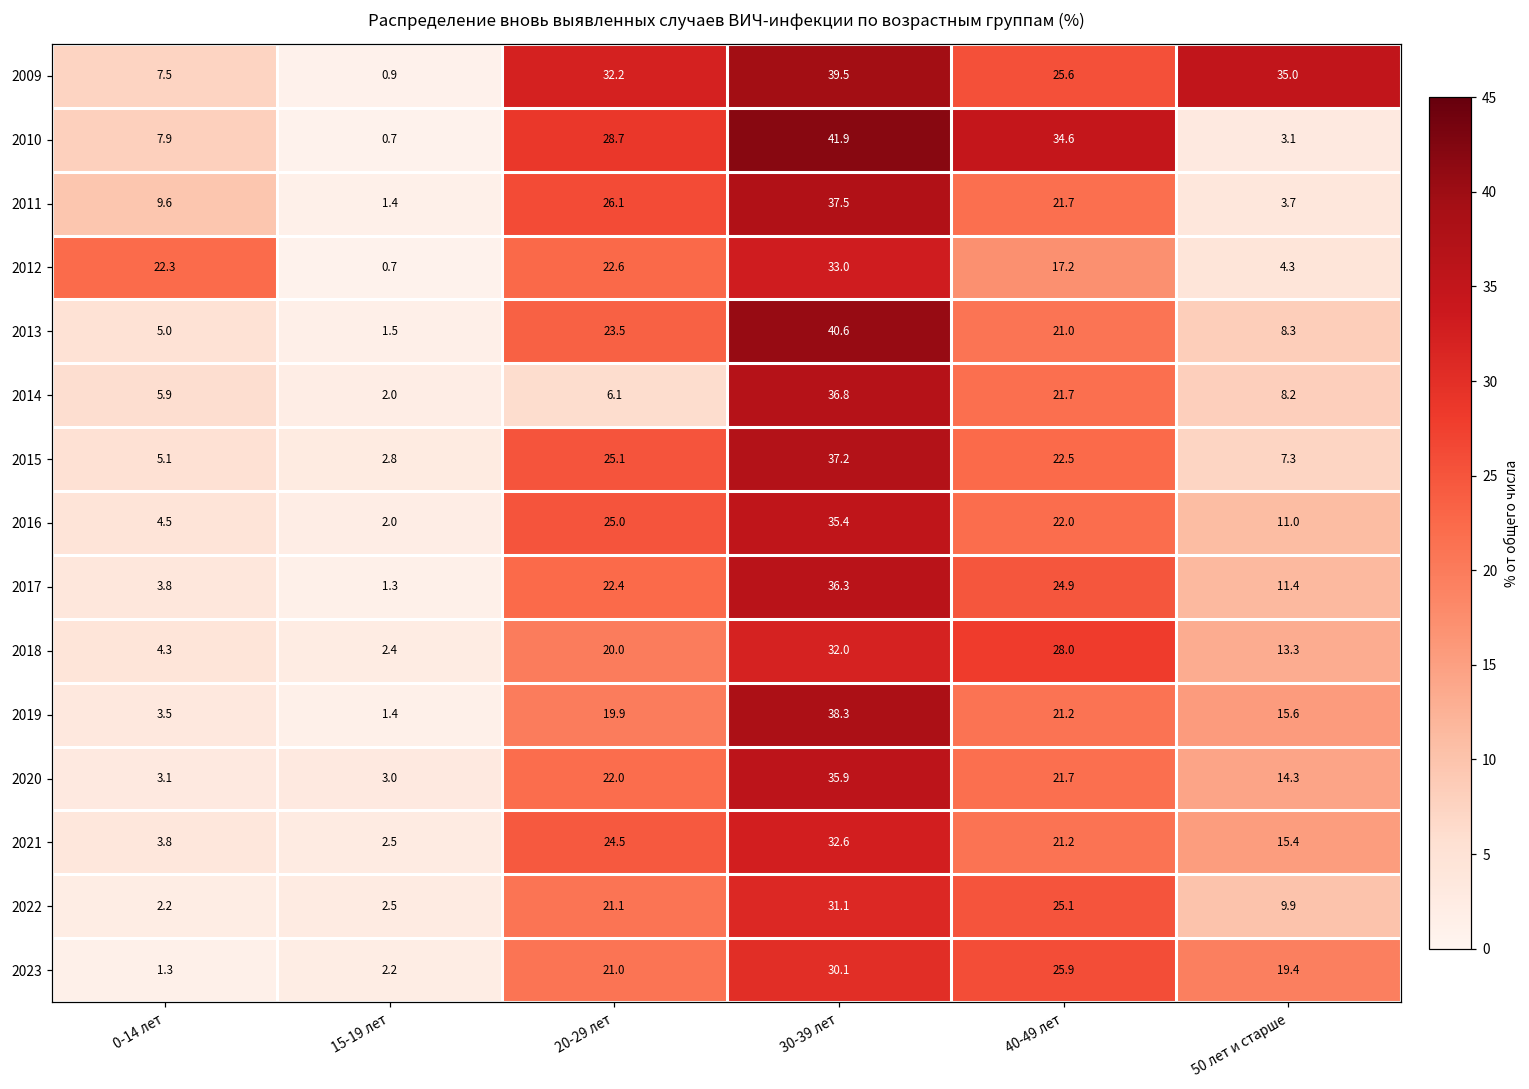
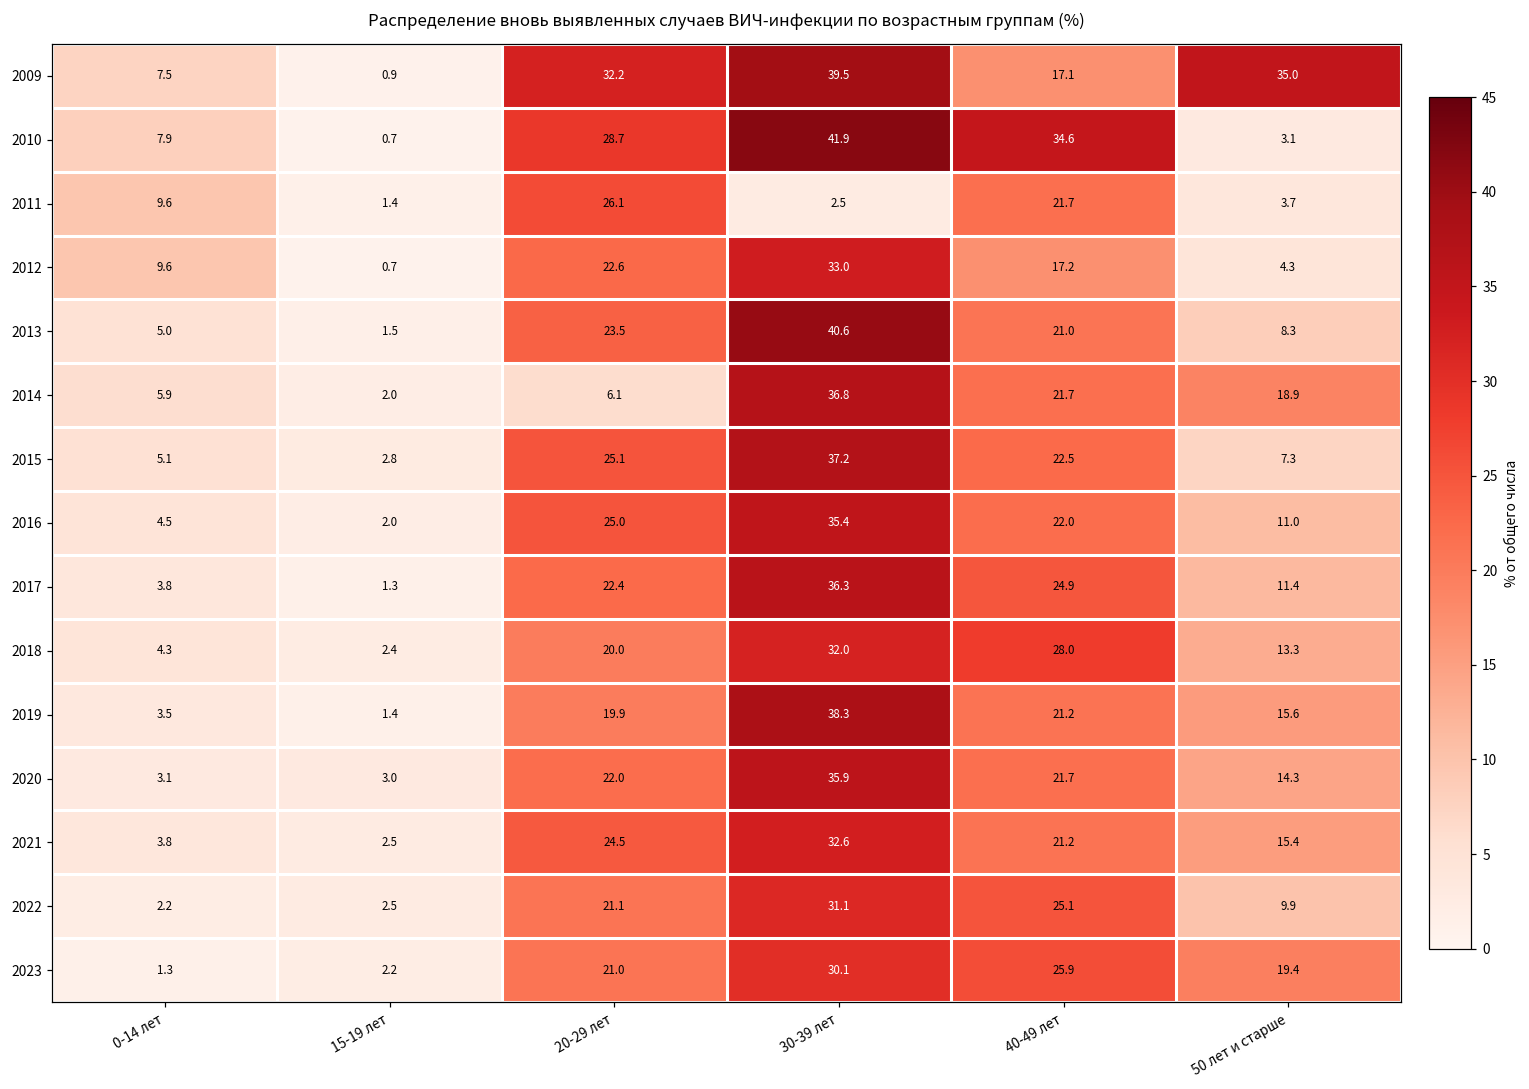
  {
    "2009": {
      "0-14 лет": 7.5,
      "15-19 лет": 0.9,
      "20-29 лет": 32.2,
      "30-39 лет": 39.5,
-     "40-49 лет": 25.6,
+     "40-49 лет": 17.1,
      "50 лет и старше": 35.0
    },
    "2010": {
      "0-14 лет": 7.9,
      "15-19 лет": 0.7,
      "20-29 лет": 28.7,
      "30-39 лет": 41.9,
      "40-49 лет": 34.6,
      "50 лет и старше": 3.1
    },
    "2011": {
      "0-14 лет": 9.6,
      "15-19 лет": 1.4,
      "20-29 лет": 26.1,
-     "30-39 лет": 37.5,
+     "30-39 лет": 2.5,
      "40-49 лет": 21.7,
      "50 лет и старше": 3.7
    },
    "2012": {
-     "0-14 лет": 22.3,
+     "0-14 лет": 9.6,
      "15-19 лет": 0.7,
      "20-29 лет": 22.6,
      "30-39 лет": 33.0,
      "40-49 лет": 17.2,
      "50 лет и старше": 4.3
    },
    "2013": {
      "0-14 лет": 5.0,
      "15-19 лет": 1.5,
      "20-29 лет": 23.5,
      "30-39 лет": 40.6,
      "40-49 лет": 21.0,
      "50 лет и старше": 8.3
    },
    "2014": {
      "0-14 лет": 5.9,
      "15-19 лет": 2.0,
      "20-29 лет": 6.1,
      "30-39 лет": 36.8,
      "40-49 лет": 21.7,
-     "50 лет и старше": 8.2
+     "50 лет и старше": 18.9
    },
    "2015": {
      "0-14 лет": 5.1,
      "15-19 лет": 2.8,
      "20-29 лет": 25.1,
      "30-39 лет": 37.2,
      "40-49 лет": 22.5,
      "50 лет и старше": 7.3
    },
    "2016": {
      "0-14 лет": 4.5,
      "15-19 лет": 2.0,
      "20-29 лет": 25.0,
      "30-39 лет": 35.4,
      "40-49 лет": 22.0,
      "50 лет и старше": 11.0
    },
    "2017": {
      "0-14 лет": 3.8,
      "15-19 лет": 1.3,
      "20-29 лет": 22.4,
      "30-39 лет": 36.3,
      "40-49 лет": 24.9,
      "50 лет и старше": 11.4
    },
    "2018": {
      "0-14 лет": 4.3,
      "15-19 лет": 2.4,
      "20-29 лет": 20.0,
      "30-39 лет": 32.0,
      "40-49 лет": 28.0,
      "50 лет и старше": 13.3
    },
    "2019": {
      "0-14 лет": 3.5,
      "15-19 лет": 1.4,
      "20-29 лет": 19.9,
      "30-39 лет": 38.3,
      "40-49 лет": 21.2,
      "50 лет и старше": 15.6
    },
    "2020": {
      "0-14 лет": 3.1,
      "15-19 лет": 3.0,
      "20-29 лет": 22.0,
      "30-39 лет": 35.9,
      "40-49 лет": 21.7,
      "50 лет и старше": 14.3
    },
    "2021": {
      "0-14 лет": 3.8,
      "15-19 лет": 2.5,
      "20-29 лет": 24.5,
      "30-39 лет": 32.6,
      "40-49 лет": 21.2,
      "50 лет и старше": 15.4
    },
    "2022": {
      "0-14 лет": 2.2,
      "15-19 лет": 2.5,
      "20-29 лет": 21.1,
      "30-39 лет": 31.1,
      "40-49 лет": 25.1,
      "50 лет и старше": 9.9
    },
    "2023": {
      "0-14 лет": 1.3,
      "15-19 лет": 2.2,
      "20-29 лет": 21.0,
      "30-39 лет": 30.1,
      "40-49 лет": 25.9,
      "50 лет и старше": 19.4
    }
  }
